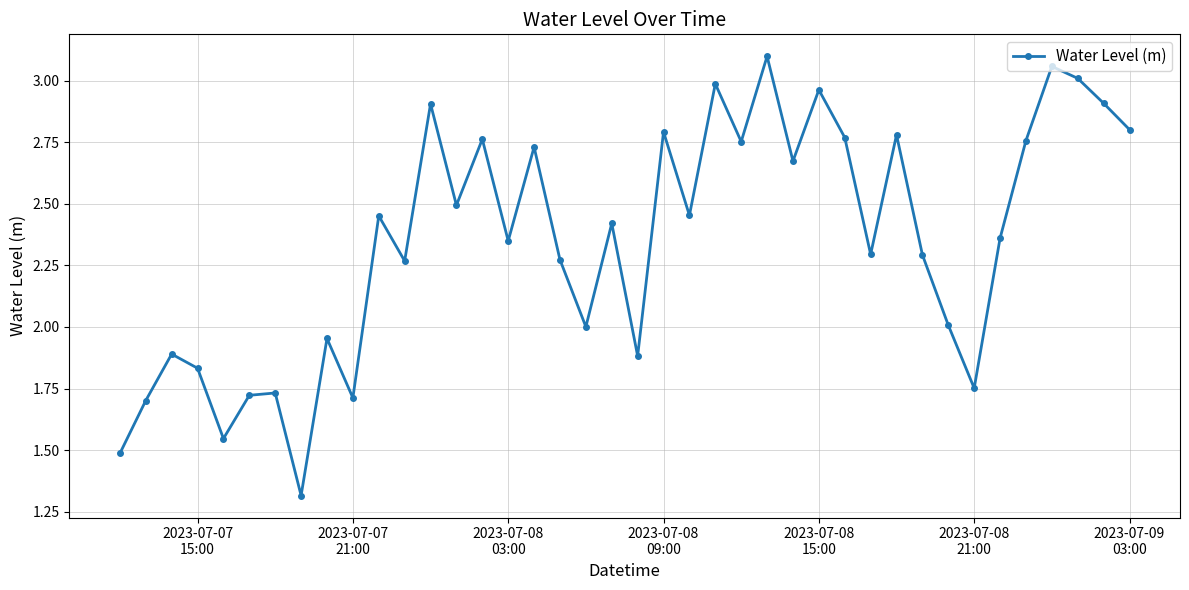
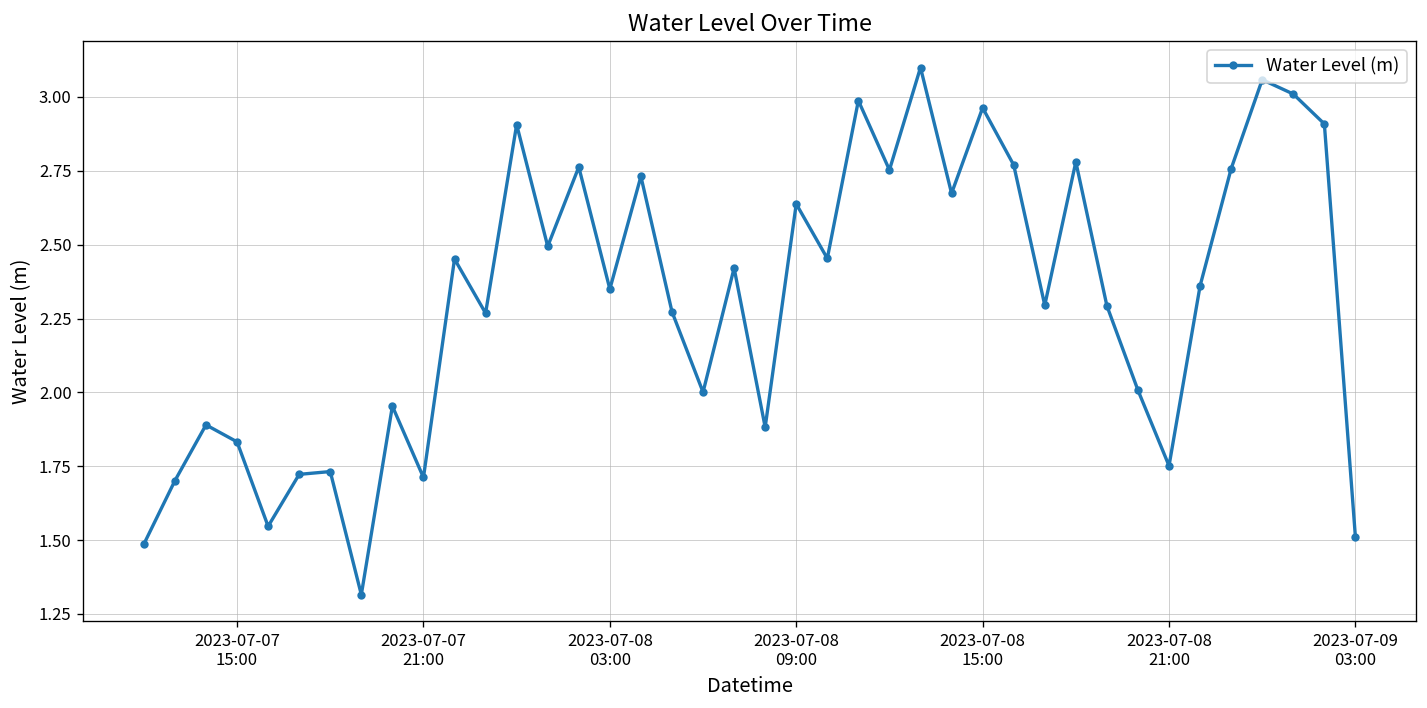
  {
    "2023-07-07 15:00": 1.83,
    "2023-07-07 21:00": 1.71,
    "2023-07-08 03:00": 2.35,
-   "2023-07-08 09:00": 2.79,
+   "2023-07-08 09:00": 2.64,
    "2023-07-08 15:00": 2.96,
    "2023-07-08 21:00": 1.75,
-   "2023-07-09 03:00": 2.80
+   "2023-07-09 03:00": 1.51
  }
